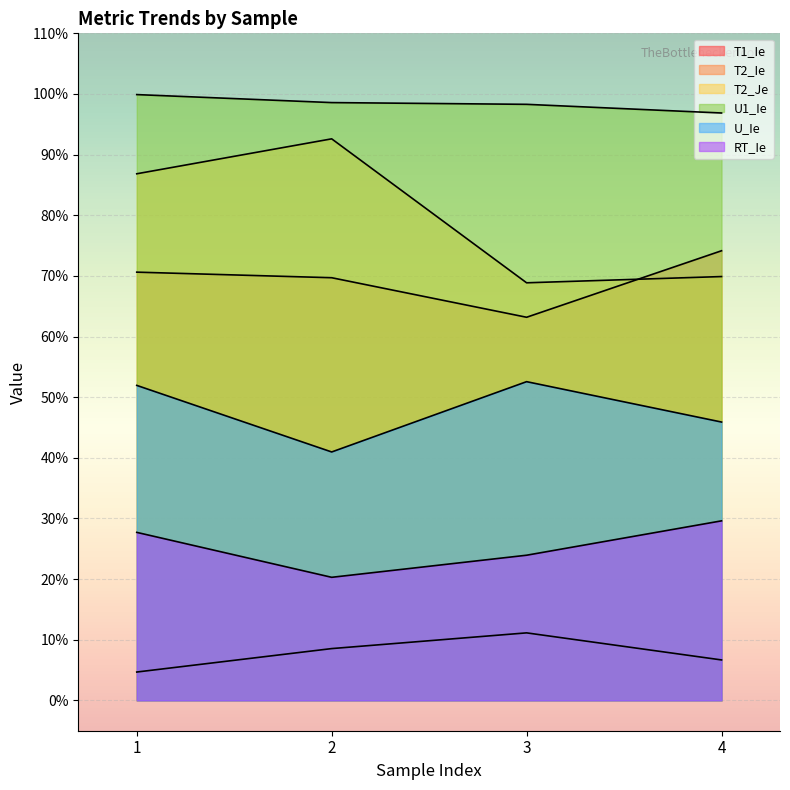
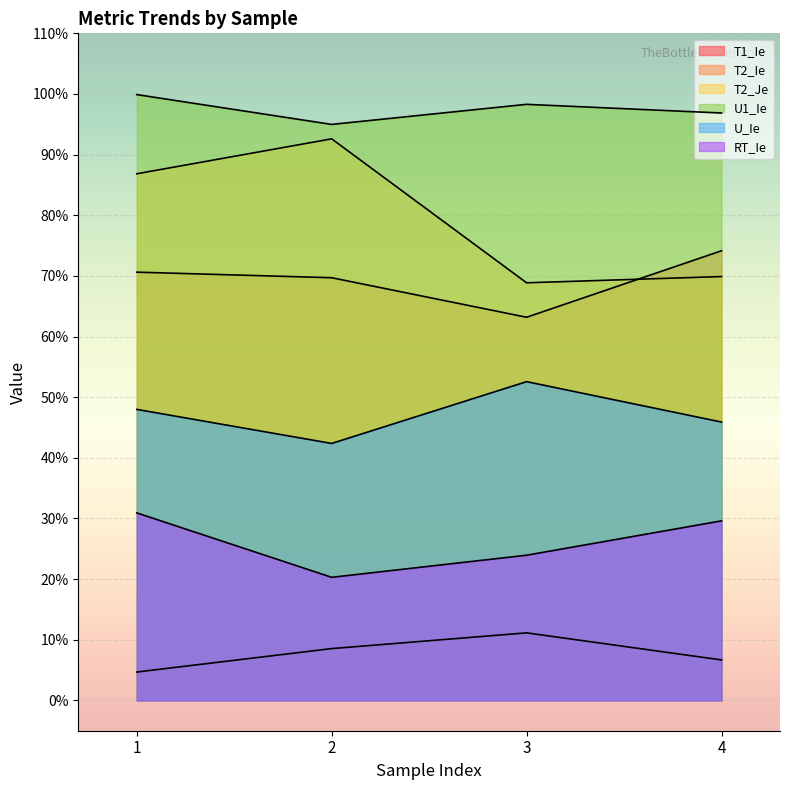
  {
    "U1_Ie": {
      "1": "100%",
-     "2": "99%",
+     "2": "95%",
      "3": "98%"
    },
    "U_Ie": {
-     "1": "52%",
-     "2": "41%",
+     "1": "48%",
+     "2": "42%",
      "3": "53%",
      "4": "46%"
    },
    "RT_Ie": {
-     "1": "28%",
+     "1": "31%",
      "2": "20%",
      "3": "24%",
      "4": "30%"
    }
  }
